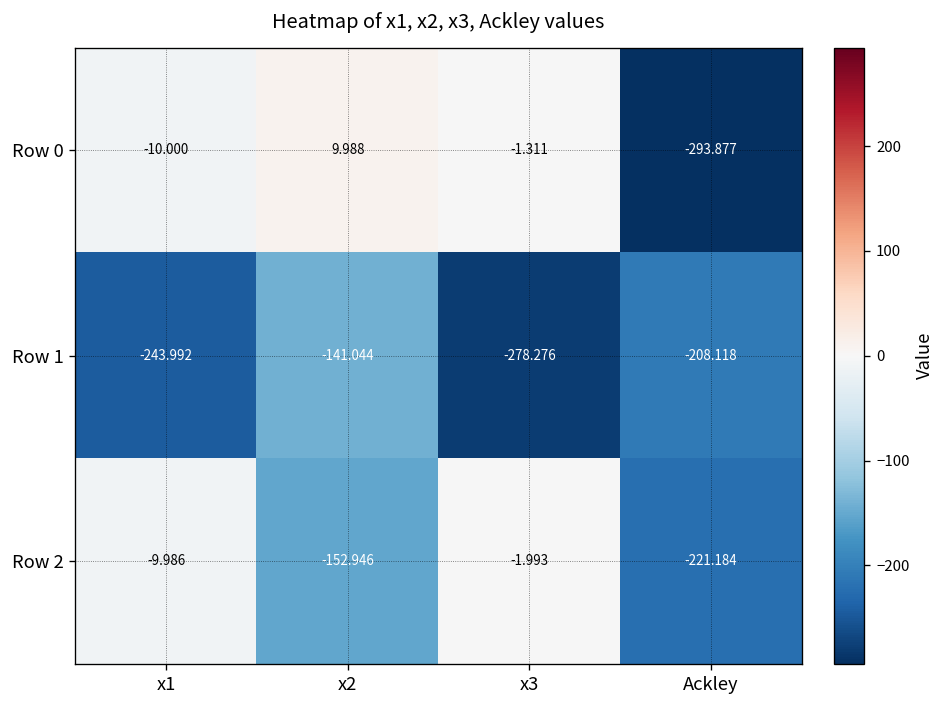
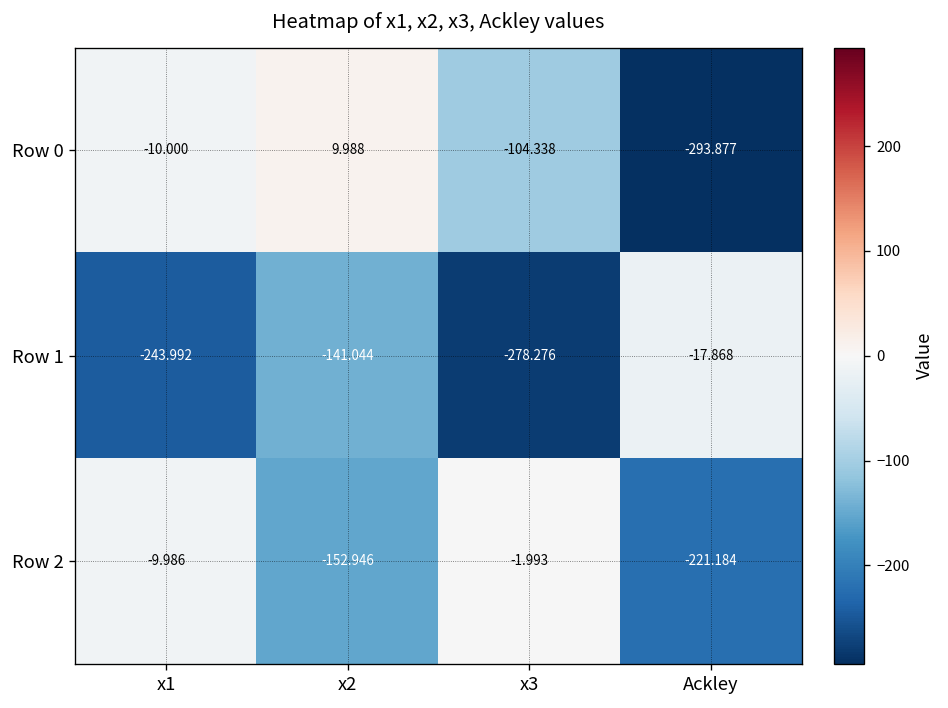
  {
    "Row 0": {
      "x1": -10.000,
      "x2": 9.988,
-     "x3": -1.311,
+     "x3": -104.338,
      "Ackley": -293.877
    },
    "Row 1": {
      "x1": -243.992,
      "x2": -141.044,
      "x3": -278.276,
-     "Ackley": -208.118
+     "Ackley": -17.868
    },
    "Row 2": {
      "x1": -9.986,
      "x2": -152.946,
      "x3": -1.993,
      "Ackley": -221.184
    }
  }
